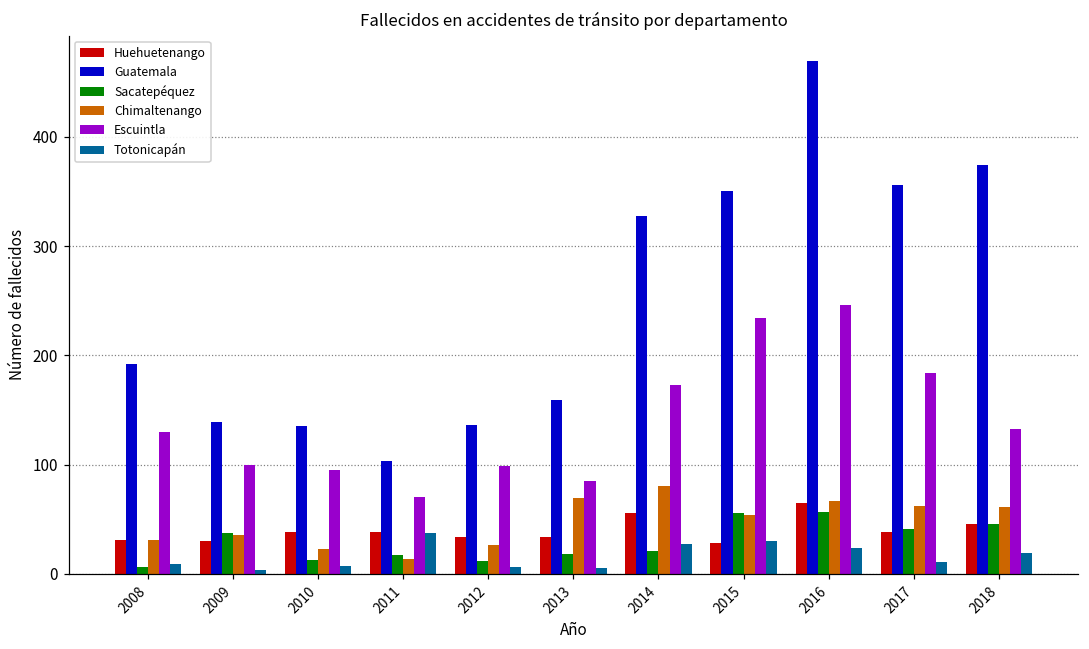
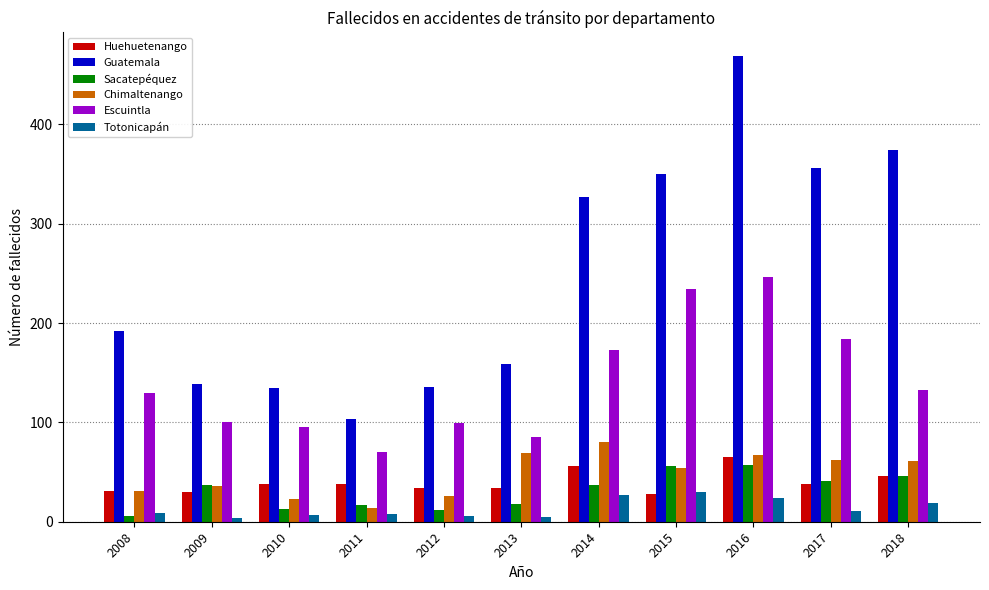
  {
    "Huehuetenango": {
      "2008": 30,
      "2009": 30,
      "2010": 40,
      "2011": 40,
      "2012": 30,
      "2013": 30,
      "2014": 60,
      "2015": 30,
      "2016": 70,
      "2017": 40,
      "2018": 50
    },
    "Guatemala": {
      "2008": 190,
      "2009": 140,
      "2010": 140,
      "2011": 100,
      "2012": 140,
      "2013": 160,
      "2014": 330,
      "2015": 350,
      "2016": 470,
      "2017": 360,
      "2018": 370
    },
    "Sacatepéquez": {
      "2008": 10,
      "2009": 40,
      "2010": 10,
      "2011": 20,
      "2012": 10,
      "2013": 20,
-     "2014": 20,
+     "2014": 40,
      "2015": 60,
      "2016": 60,
      "2017": 40,
      "2018": 50
    },
    "Chimaltenango": {
      "2008": 30,
      "2009": 40,
      "2010": 20,
      "2011": 10,
      "2012": 30,
      "2013": 70,
      "2014": 80,
      "2015": 50,
      "2016": 70,
      "2017": 60,
      "2018": 60
    },
    "Escuintla": {
      "2008": 130,
      "2009": 100,
      "2010": 100,
      "2011": 70,
      "2012": 100,
      "2013": 90,
      "2014": 170,
      "2015": 230,
      "2016": 250,
      "2017": 180,
      "2018": 130
    },
    "Totonicapán": {
      "2008": 10,
      "2009": 0,
      "2010": 10,
-     "2011": 40,
+     "2011": 10,
      "2012": 10,
      "2013": 10,
      "2014": 30,
      "2015": 30,
      "2016": 20,
      "2017": 10,
      "2018": 20
    }
  }
